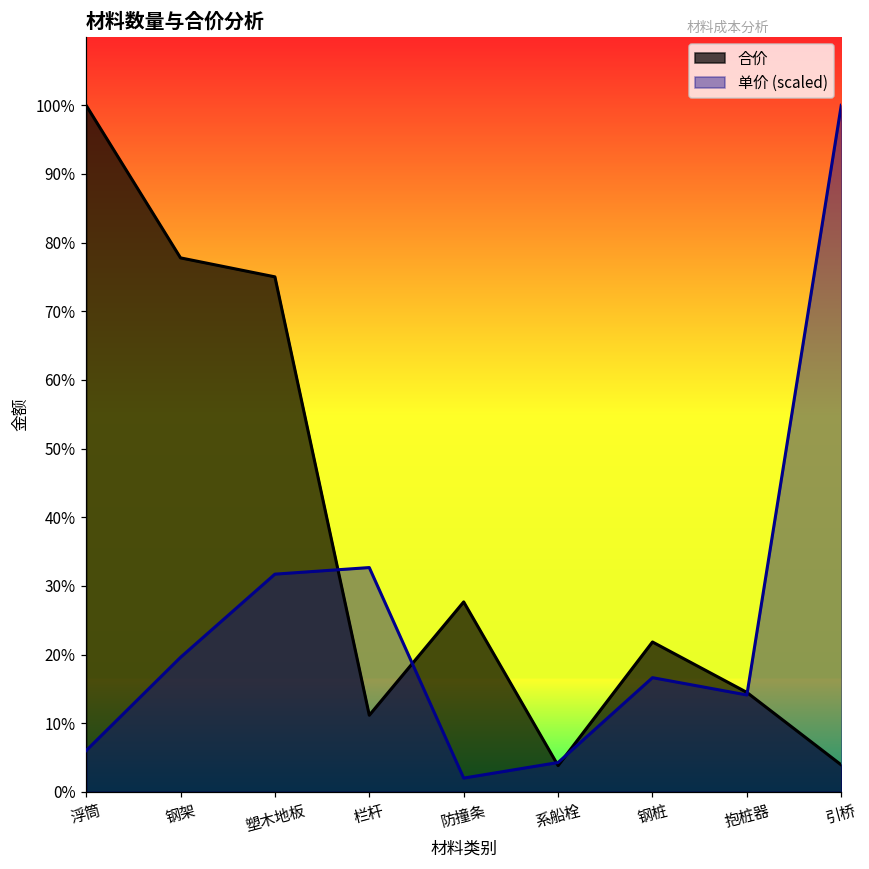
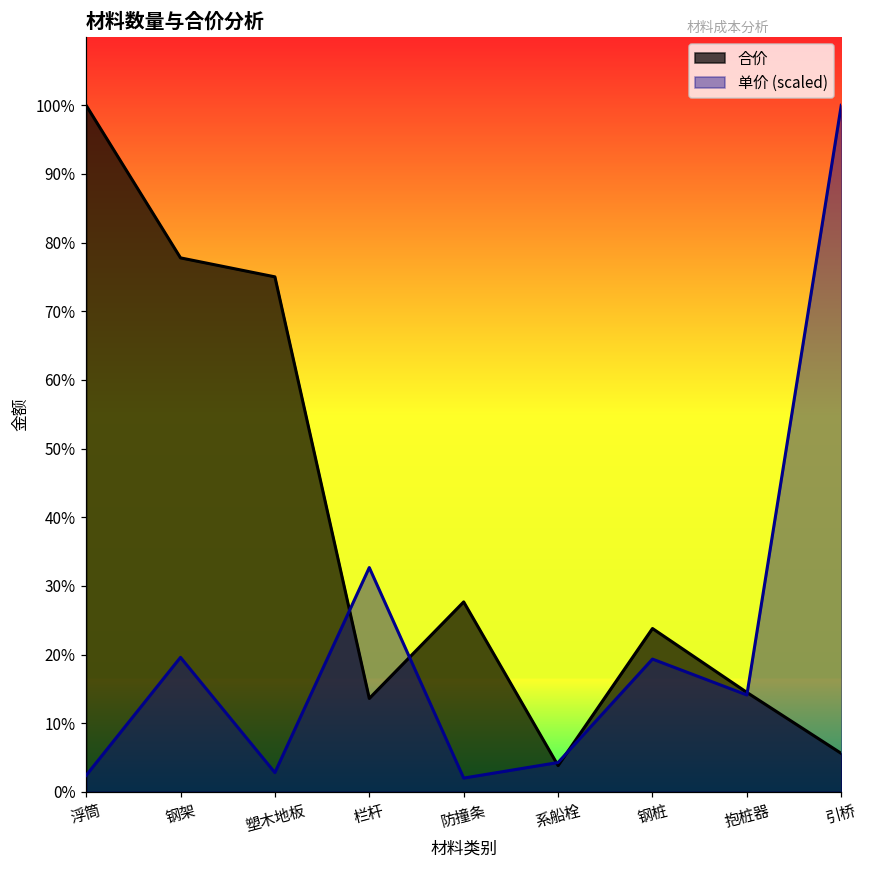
  {
    "合价": {
      "浮筒": "100%",
      "钢架": "78%",
      "塑木地板": "75%",
-     "栏杆": "11%",
+     "栏杆": "14%",
      "防撞条": "28%",
      "系船栓": "4%",
-     "钢桩": "22%",
-     "引桥": "4%"
+     "钢桩": "24%",
+     "引桥": "6%"
    },
    "单价 (scaled)": {
-     "浮筒": "6%",
+     "浮筒": "2%",
      "钢架": "20%",
-     "塑木地板": "32%",
+     "塑木地板": "3%",
      "栏杆": "33%",
      "防撞条": "2%",
      "系船栓": "4%",
-     "钢桩": "17%",
+     "钢桩": "19%",
      "引桥": "100%"
    }
  }
